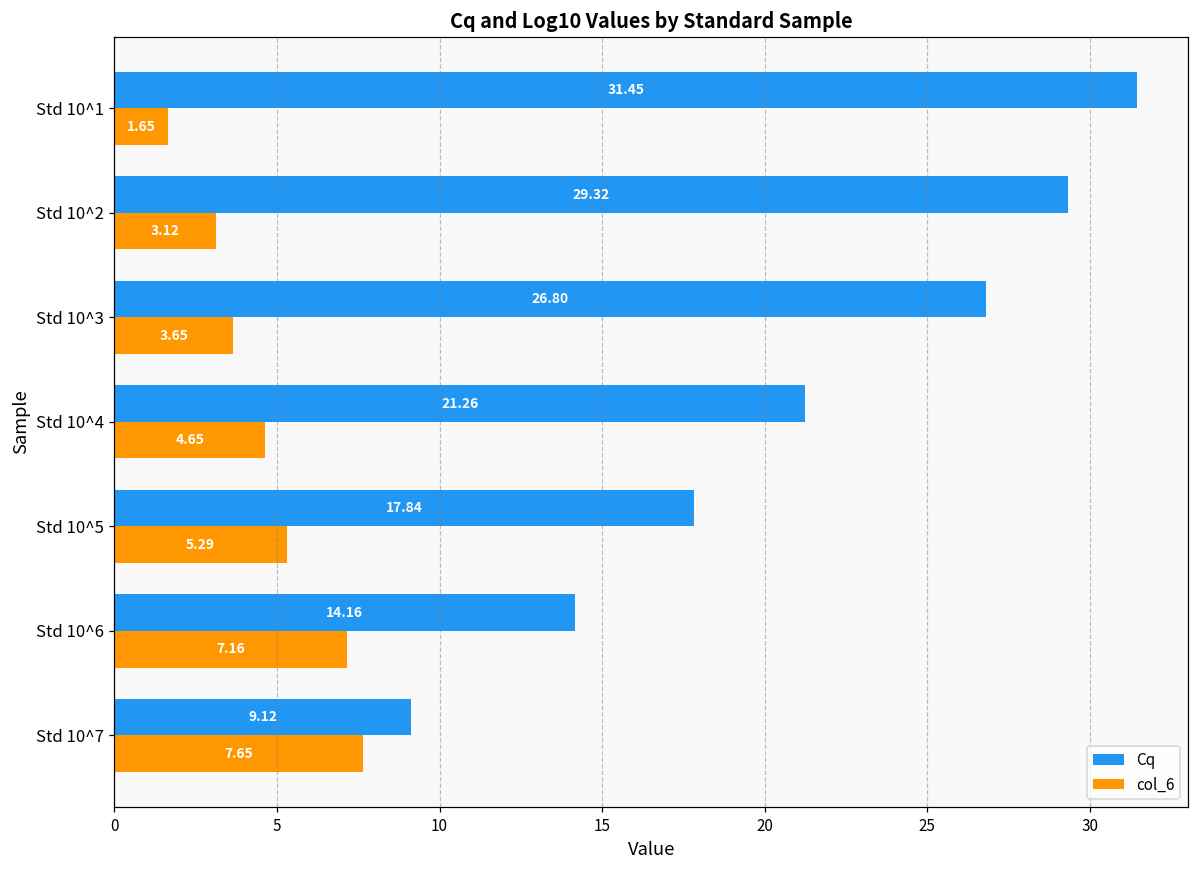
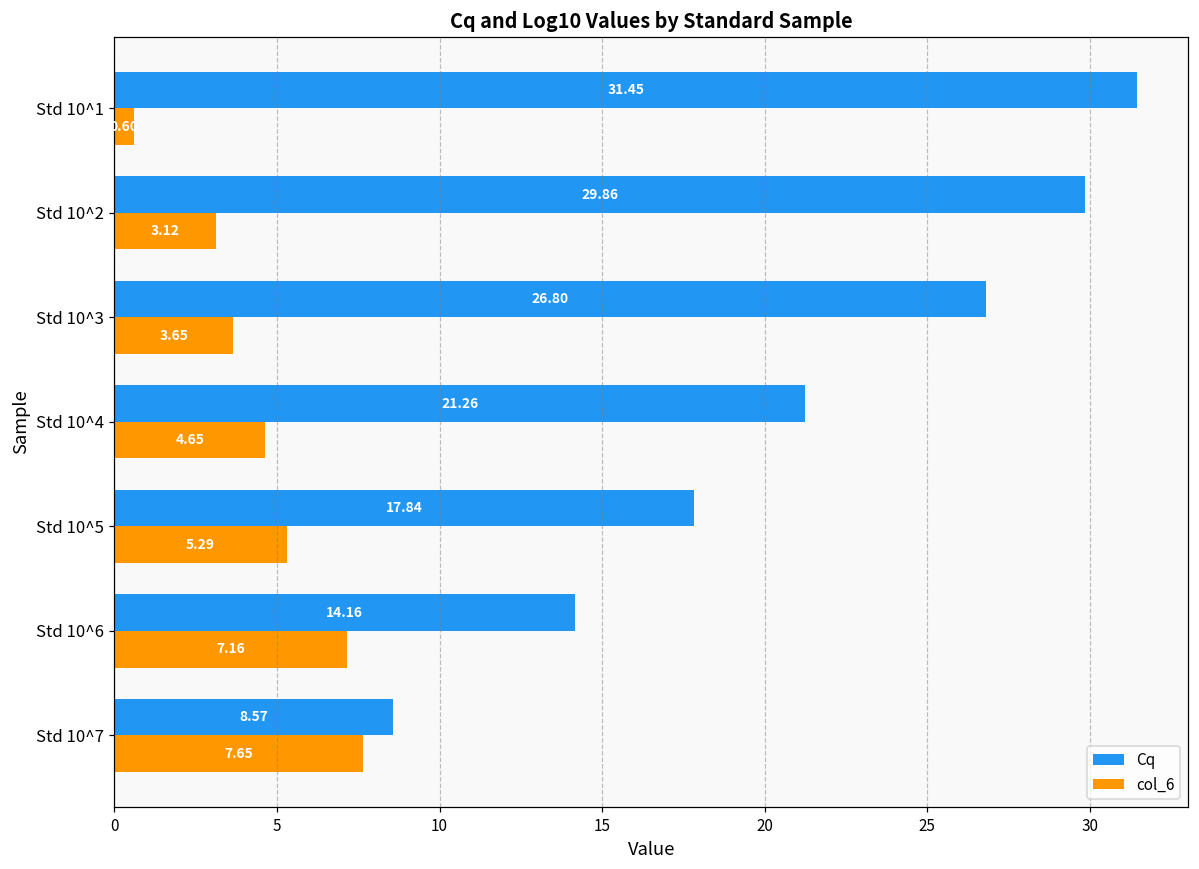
  {
    "Cq": {
      "Std 10^1": 31.45,
-     "Std 10^2": 29.32,
+     "Std 10^2": 29.86,
      "Std 10^3": 26.80,
      "Std 10^4": 21.26,
      "Std 10^5": 17.84,
      "Std 10^6": 14.16,
-     "Std 10^7": 9.12
+     "Std 10^7": 8.57
    },
    "col_6": {
-     "Std 10^1": 1.65,
+     "Std 10^1": 0.60,
      "Std 10^2": 3.12,
      "Std 10^3": 3.65,
      "Std 10^4": 4.65,
      "Std 10^5": 5.29,
      "Std 10^6": 7.16,
      "Std 10^7": 7.65
    }
  }
